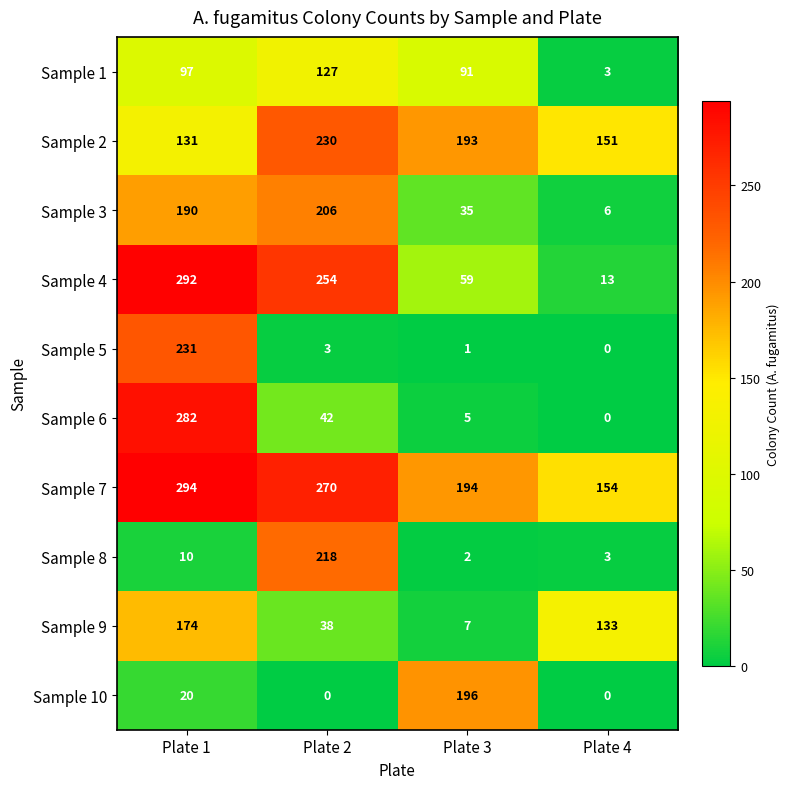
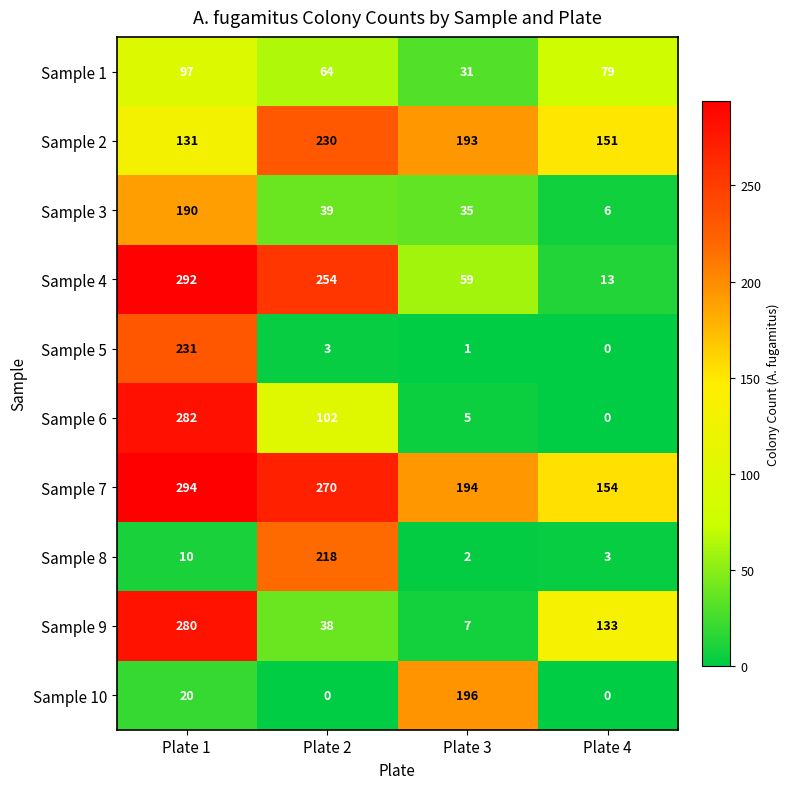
  {
    "Sample 1": {
      "Plate 1": 97,
-     "Plate 2": 127,
-     "Plate 3": 91,
-     "Plate 4": 3
+     "Plate 2": 64,
+     "Plate 3": 31,
+     "Plate 4": 79
    },
    "Sample 2": {
      "Plate 1": 131,
      "Plate 2": 230,
      "Plate 3": 193,
      "Plate 4": 151
    },
    "Sample 3": {
      "Plate 1": 190,
-     "Plate 2": 206,
+     "Plate 2": 39,
      "Plate 3": 35,
      "Plate 4": 6
    },
    "Sample 4": {
      "Plate 1": 292,
      "Plate 2": 254,
      "Plate 3": 59,
      "Plate 4": 13
    },
    "Sample 5": {
      "Plate 1": 231,
      "Plate 2": 3,
      "Plate 3": 1,
      "Plate 4": 0
    },
    "Sample 6": {
      "Plate 1": 282,
-     "Plate 2": 42,
+     "Plate 2": 102,
      "Plate 3": 5,
      "Plate 4": 0
    },
    "Sample 7": {
      "Plate 1": 294,
      "Plate 2": 270,
      "Plate 3": 194,
      "Plate 4": 154
    },
    "Sample 8": {
      "Plate 1": 10,
      "Plate 2": 218,
      "Plate 3": 2,
      "Plate 4": 3
    },
    "Sample 9": {
-     "Plate 1": 174,
+     "Plate 1": 280,
      "Plate 2": 38,
      "Plate 3": 7,
      "Plate 4": 133
    },
    "Sample 10": {
      "Plate 1": 20,
      "Plate 2": 0,
      "Plate 3": 196,
      "Plate 4": 0
    }
  }
